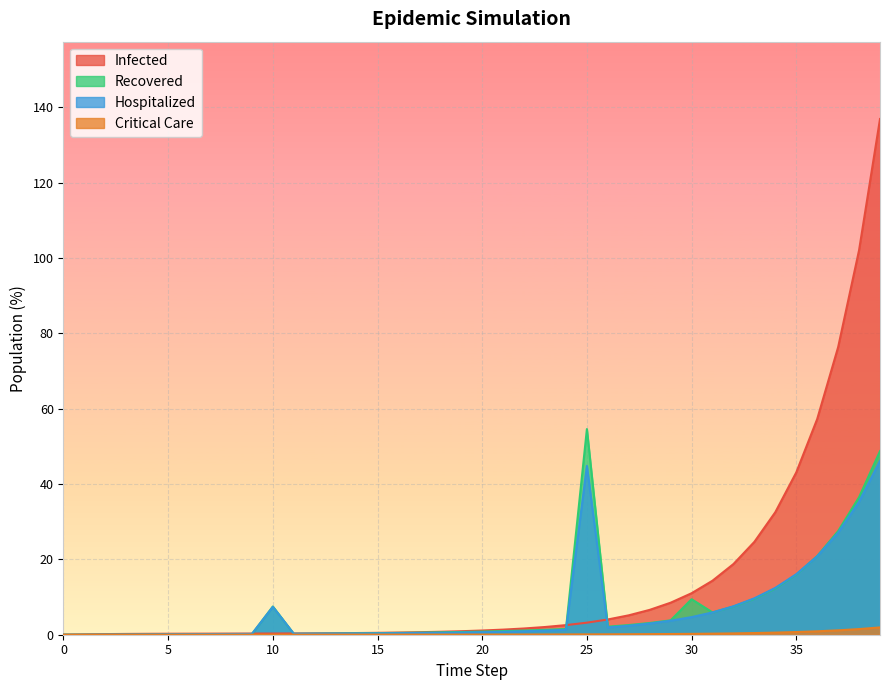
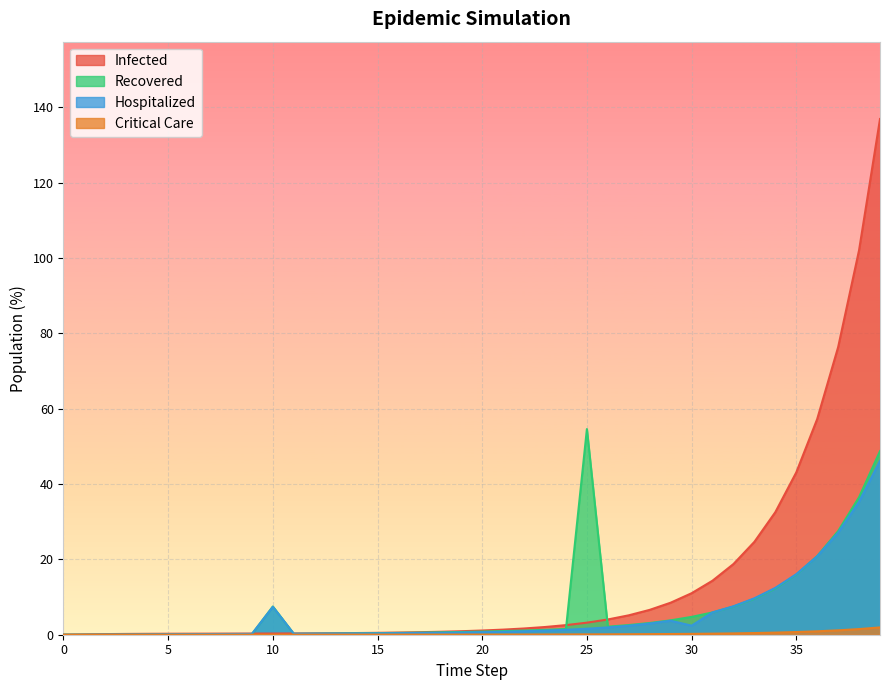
  {
    "Recovered": {
      "25": 55,
-     "30": 9
+     "30": 5
    },
    "Hospitalized": {
-     "25": 45,
-     "30": 5
+     "25": 2,
+     "30": 2
    }
  }
